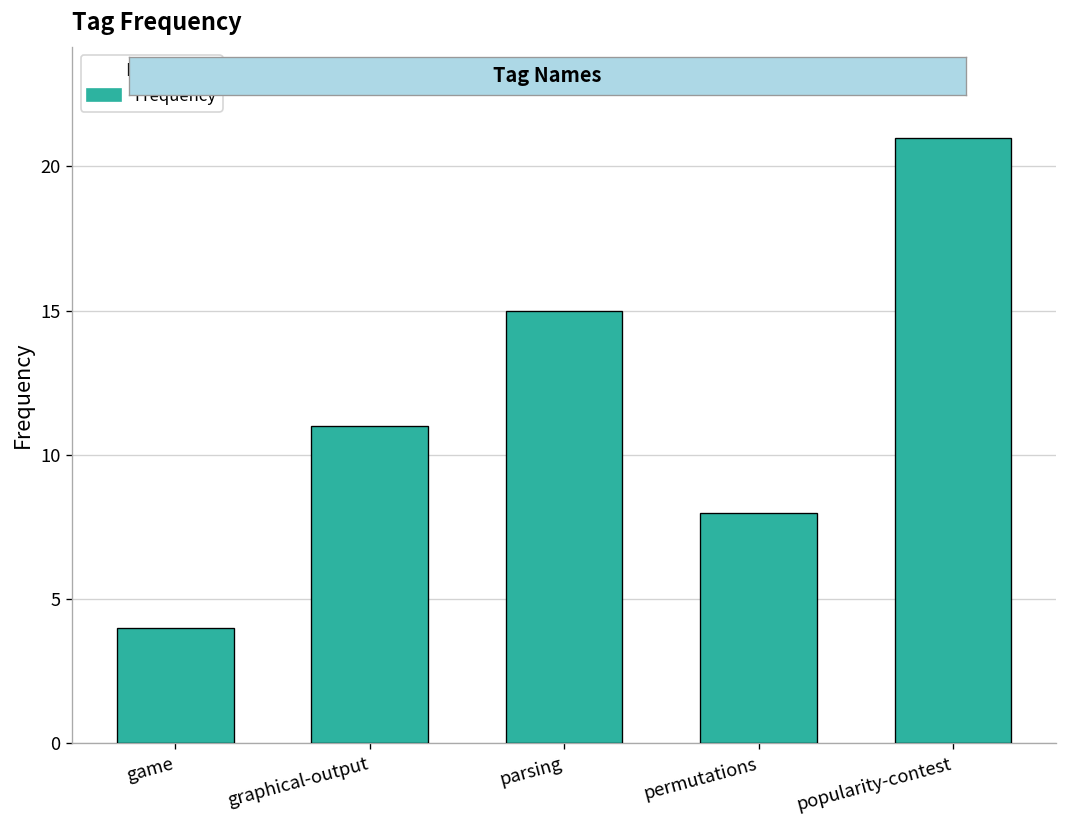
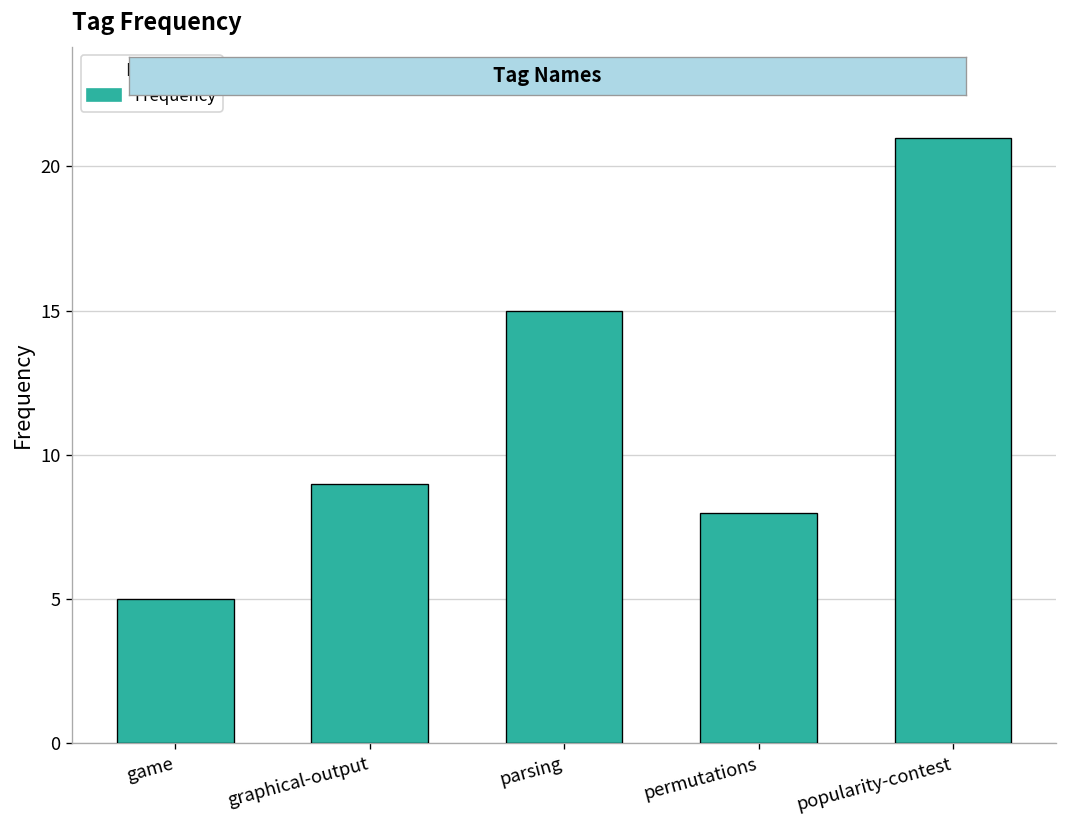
  {
-   "game": 4,
-   "graphical-output": 11,
+   "game": 5,
+   "graphical-output": 9,
    "parsing": 15,
    "permutations": 8,
    "popularity-contest": 21
  }
